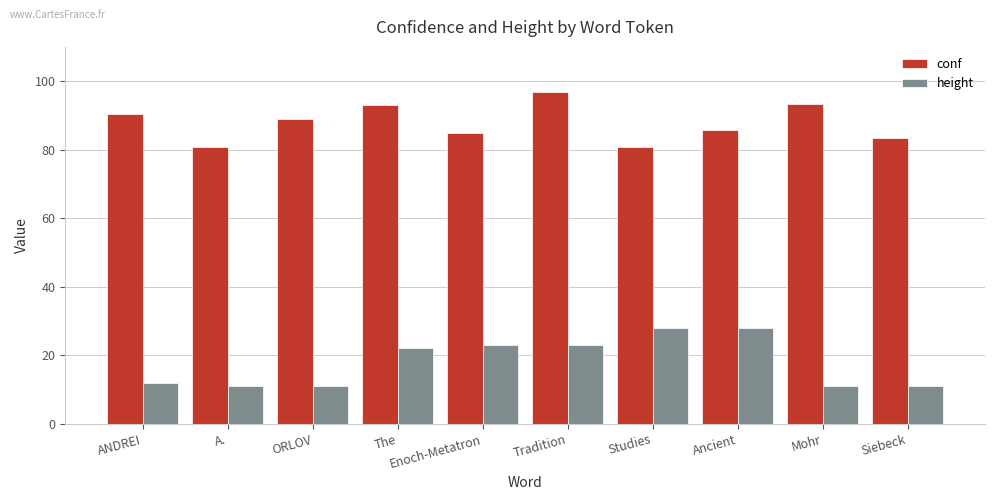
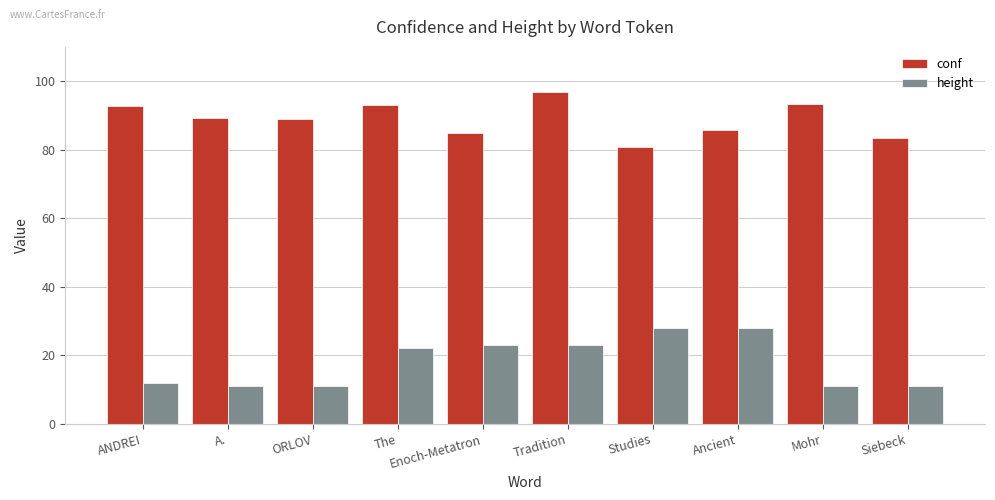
  {
    "conf": {
-     "ANDREI": 91,
-     "A.": 81,
+     "ANDREI": 93,
+     "A.": 89,
      "ORLOV": 89,
      "The": 93,
      "Enoch-Metatron": 85,
      "Tradition": 97,
      "Studies": 81,
      "Ancient": 86,
      "Mohr": 93,
      "Siebeck": 84
    },
    "height": {
      "ANDREI": 12,
      "A.": 11,
      "ORLOV": 11,
      "The": 22,
      "Enoch-Metatron": 23,
      "Tradition": 23,
      "Studies": 28,
      "Ancient": 28,
      "Mohr": 11,
      "Siebeck": 11
    }
  }
